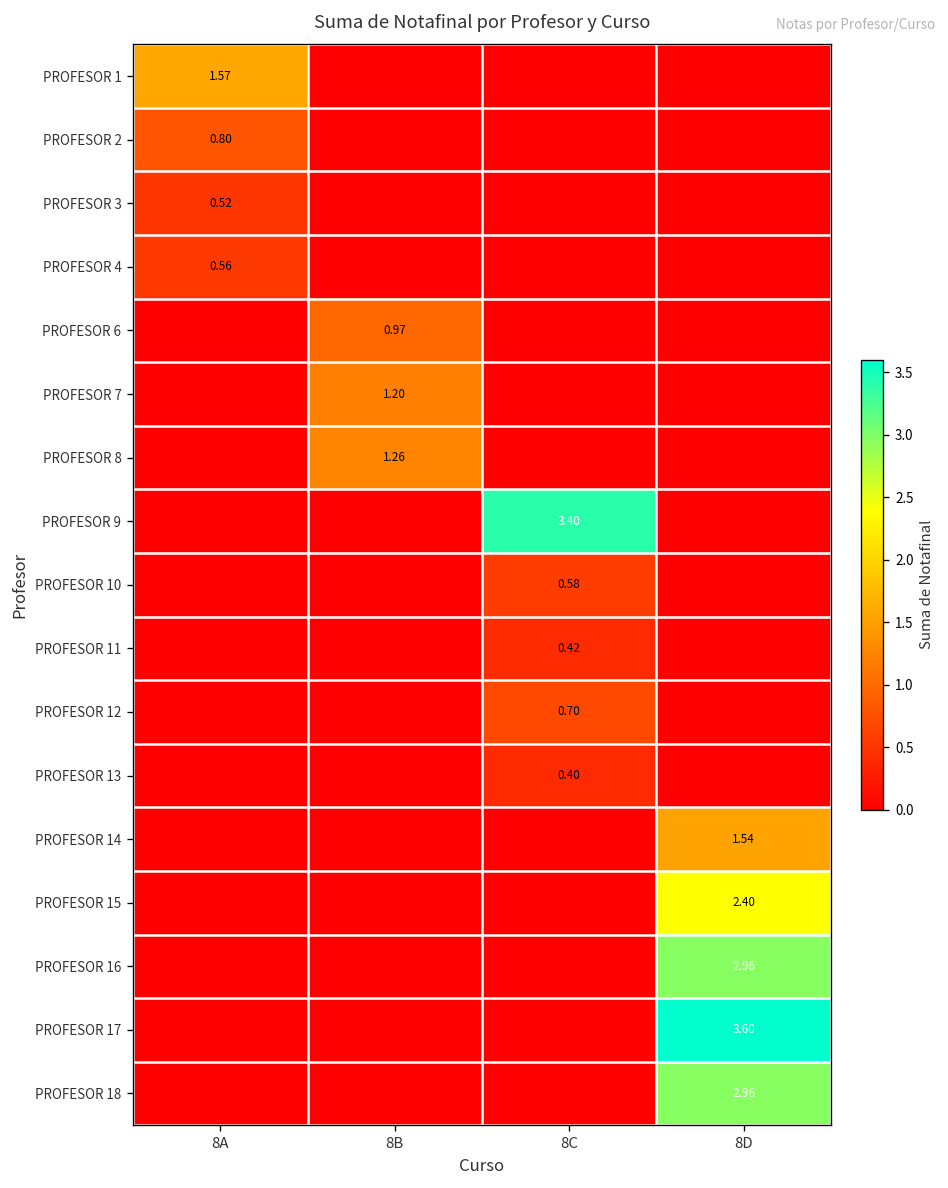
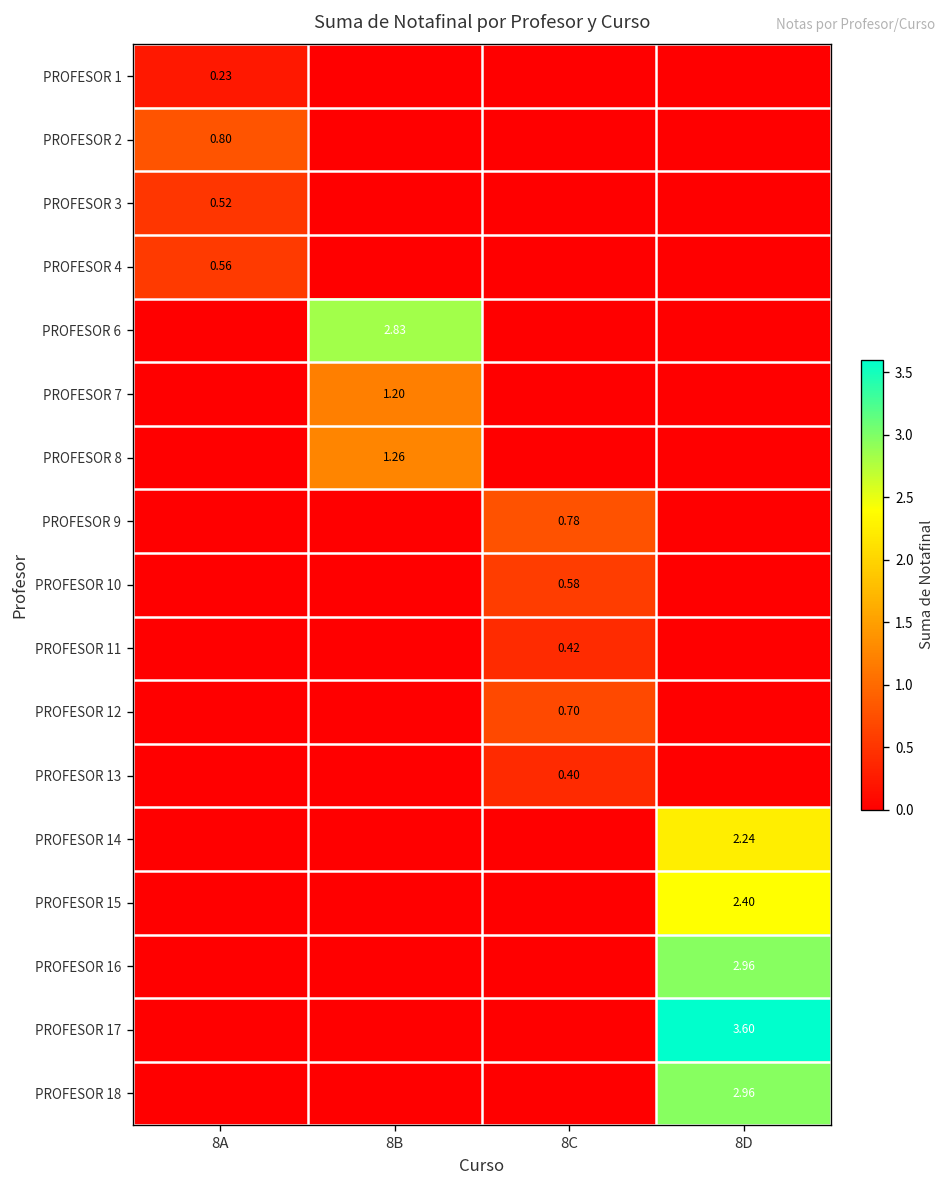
  {
    "PROFESOR 1": {
-     "8A": 1.57
+     "8A": 0.23
    },
    "PROFESOR 2": {
      "8A": 0.80
    },
    "PROFESOR 3": {
      "8A": 0.52
    },
    "PROFESOR 4": {
      "8A": 0.56
    },
    "PROFESOR 6": {
-     "8B": 0.97
+     "8B": 2.83
    },
    "PROFESOR 7": {
      "8B": 1.20
    },
    "PROFESOR 8": {
      "8B": 1.26
    },
    "PROFESOR 9": {
-     "8C": 3.40
+     "8C": 0.78
    },
    "PROFESOR 10": {
      "8C": 0.58
    },
    "PROFESOR 11": {
      "8C": 0.42
    },
    "PROFESOR 12": {
      "8C": 0.70
    },
    "PROFESOR 13": {
      "8C": 0.40
    },
    "PROFESOR 14": {
-     "8D": 1.54
+     "8D": 2.24
    },
    "PROFESOR 15": {
      "8D": 2.40
    },
    "PROFESOR 16": {
      "8D": 2.96
    },
    "PROFESOR 17": {
      "8D": 3.60
    },
    "PROFESOR 18": {
      "8D": 2.96
    }
  }
